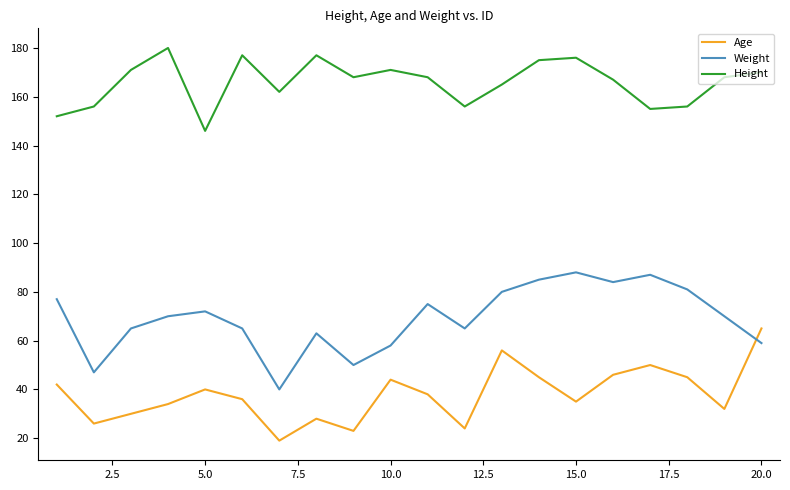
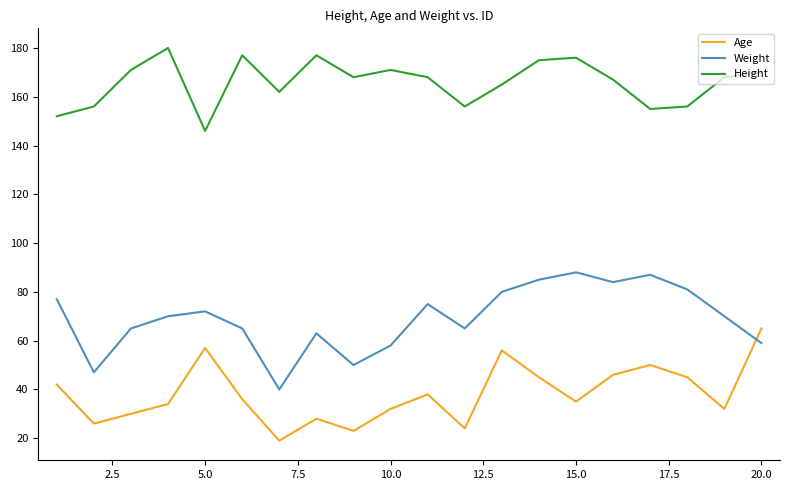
  {
    "Age": {
-     "5.0": 40,
-     "10.0": 44,
+     "5.0": 57,
+     "10.0": 32,
      "15.0": 35,
      "20.0": 65
    },
    "Weight": {
      "5.0": 72,
      "10.0": 58,
      "15.0": 88,
      "20.0": 59
    },
    "Height": {
      "5.0": 146,
      "10.0": 171,
      "15.0": 176
    }
  }
